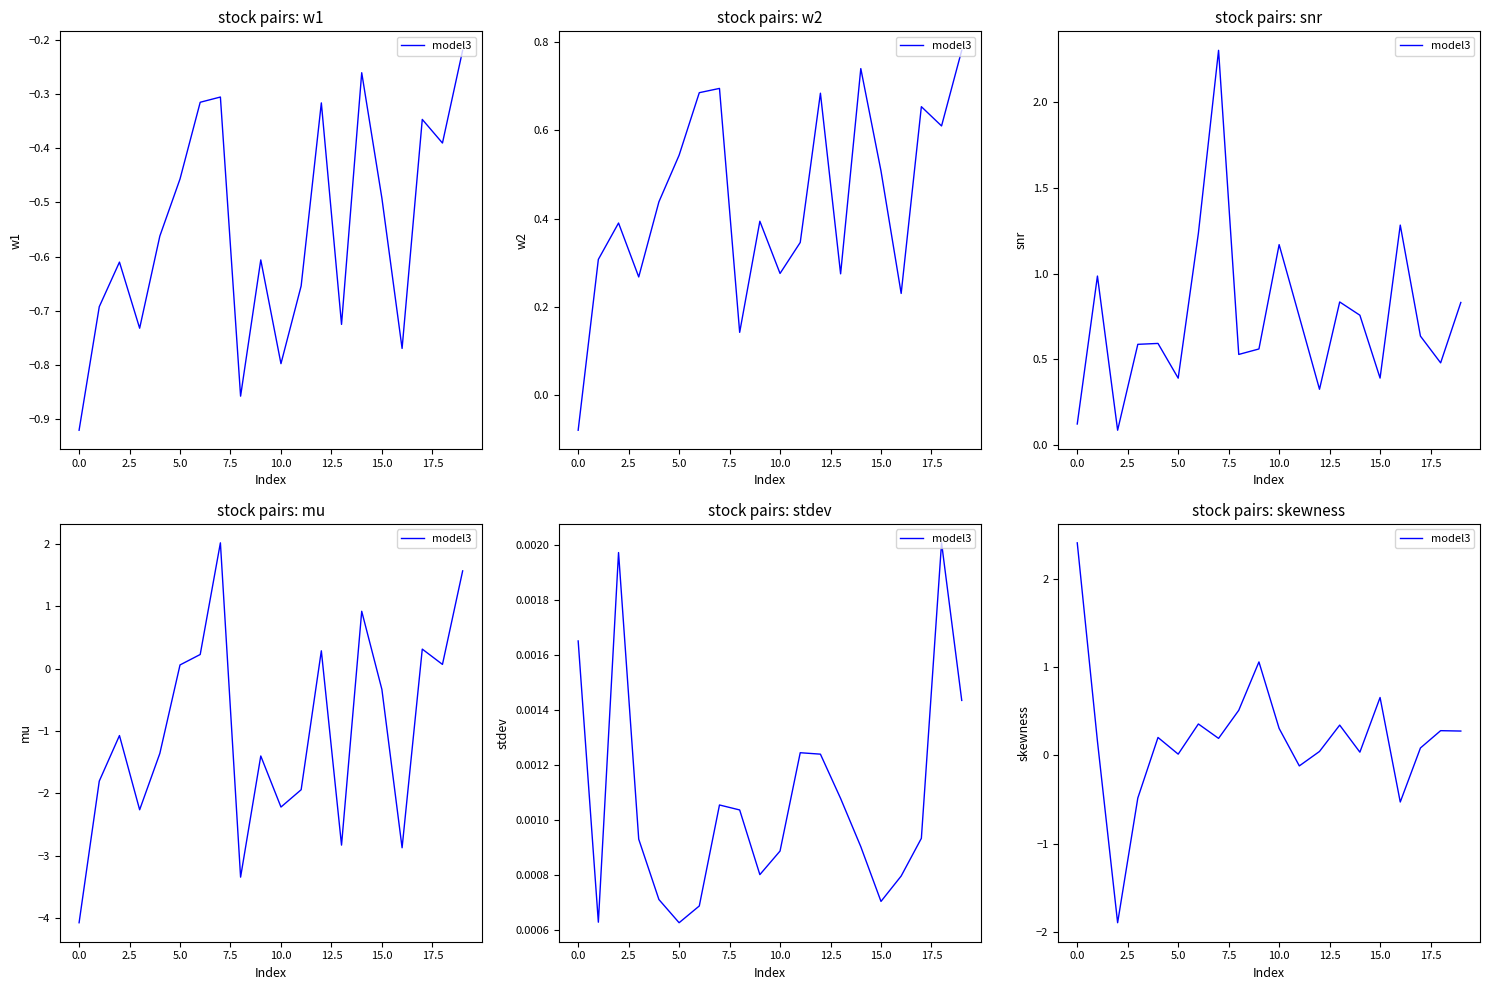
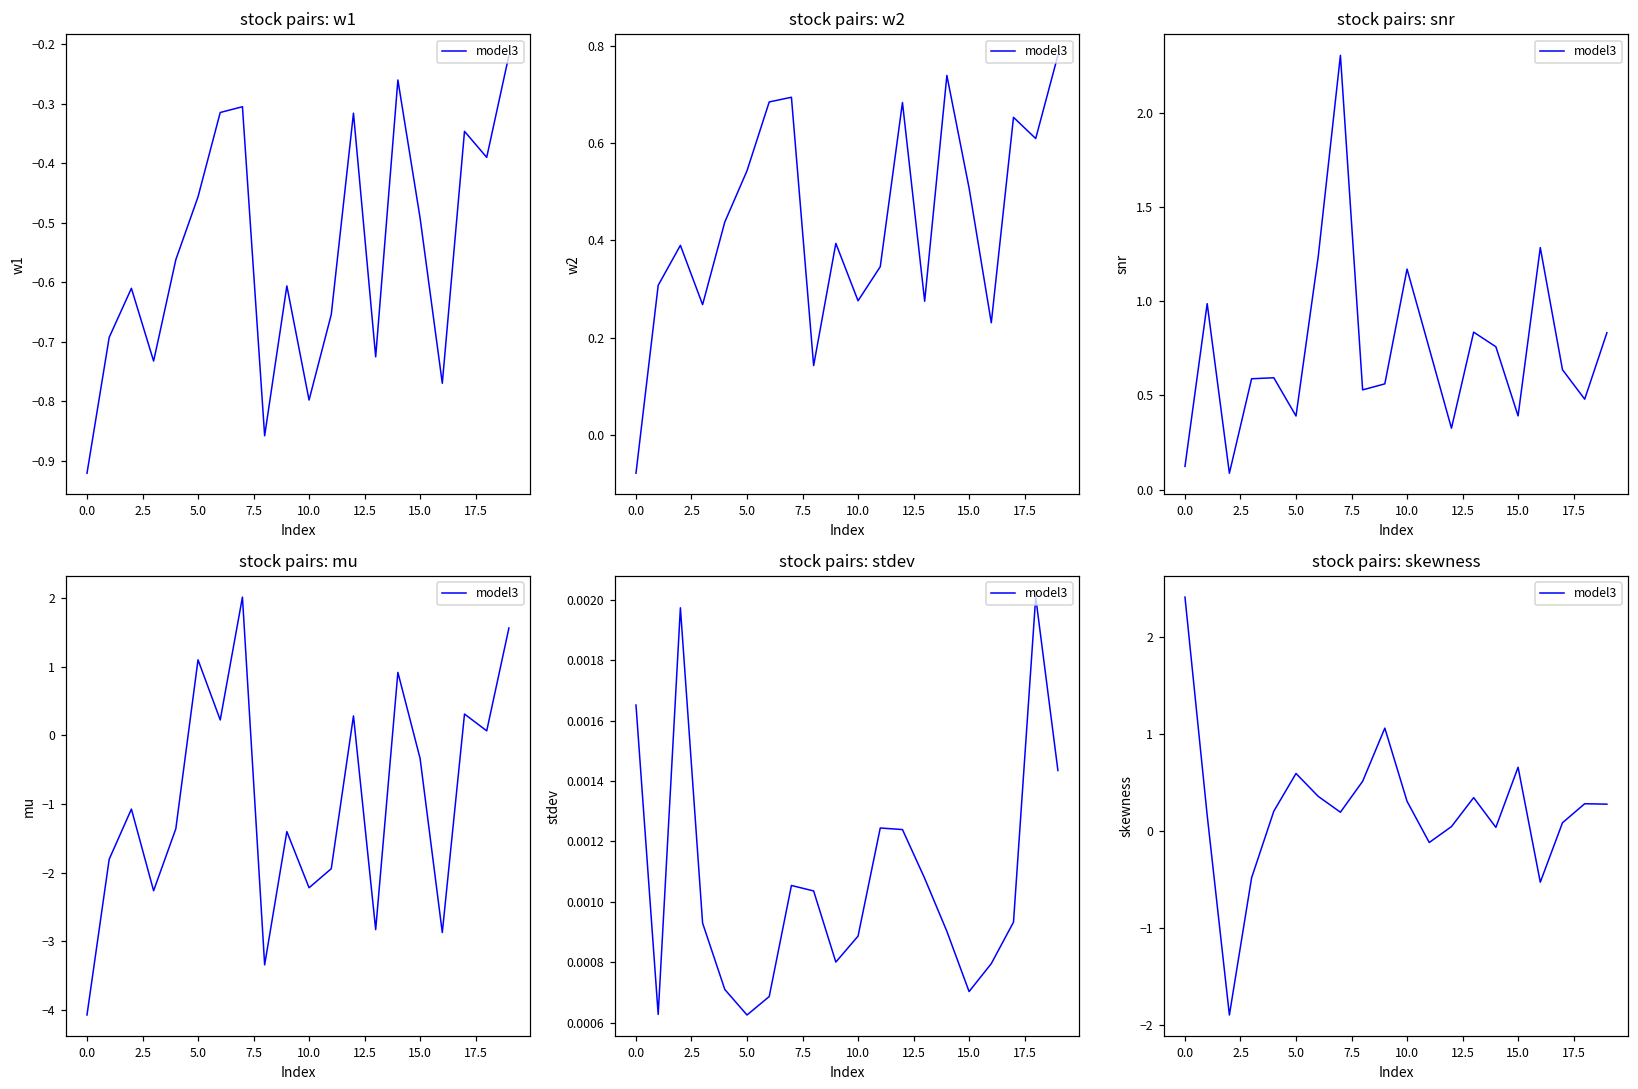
  {
    "stock pairs: w1": {
      "0.0": -0.92,
      "5.0": -0.46,
      "10.0": -0.80,
      "15.0": -0.49
    },
    "stock pairs: w2": {
      "0.0": -0.08,
      "5.0": 0.54,
      "10.0": 0.28,
      "15.0": 0.51
    },
    "stock pairs: snr": {
      "0.0": 0.12,
      "5.0": 0.39,
      "10.0": 1.17,
      "15.0": 0.39
    },
    "stock pairs: mu": {
      "0.0": -4.1,
-     "5.0": 0.1,
+     "5.0": 1.1,
      "10.0": -2.2,
      "15.0": -0.3
    },
    "stock pairs: stdev": {
      "0.0": 0.00165,
      "5.0": 0.00063,
      "10.0": 0.00089,
      "15.0": 0.00070
    },
    "stock pairs: skewness": {
      "0.0": 2.4,
-     "5.0": 0.0,
+     "5.0": 0.6,
      "10.0": 0.3,
      "15.0": 0.7
    }
  }
